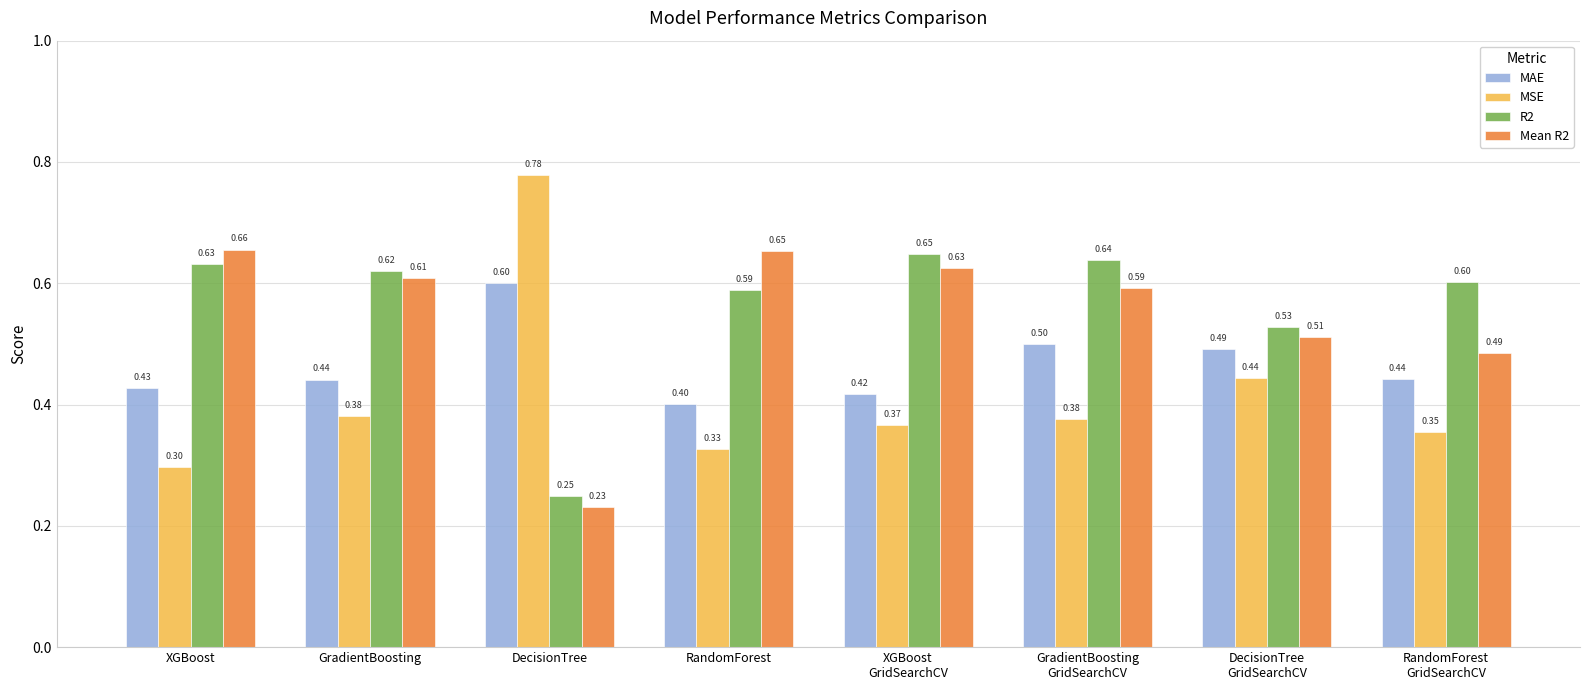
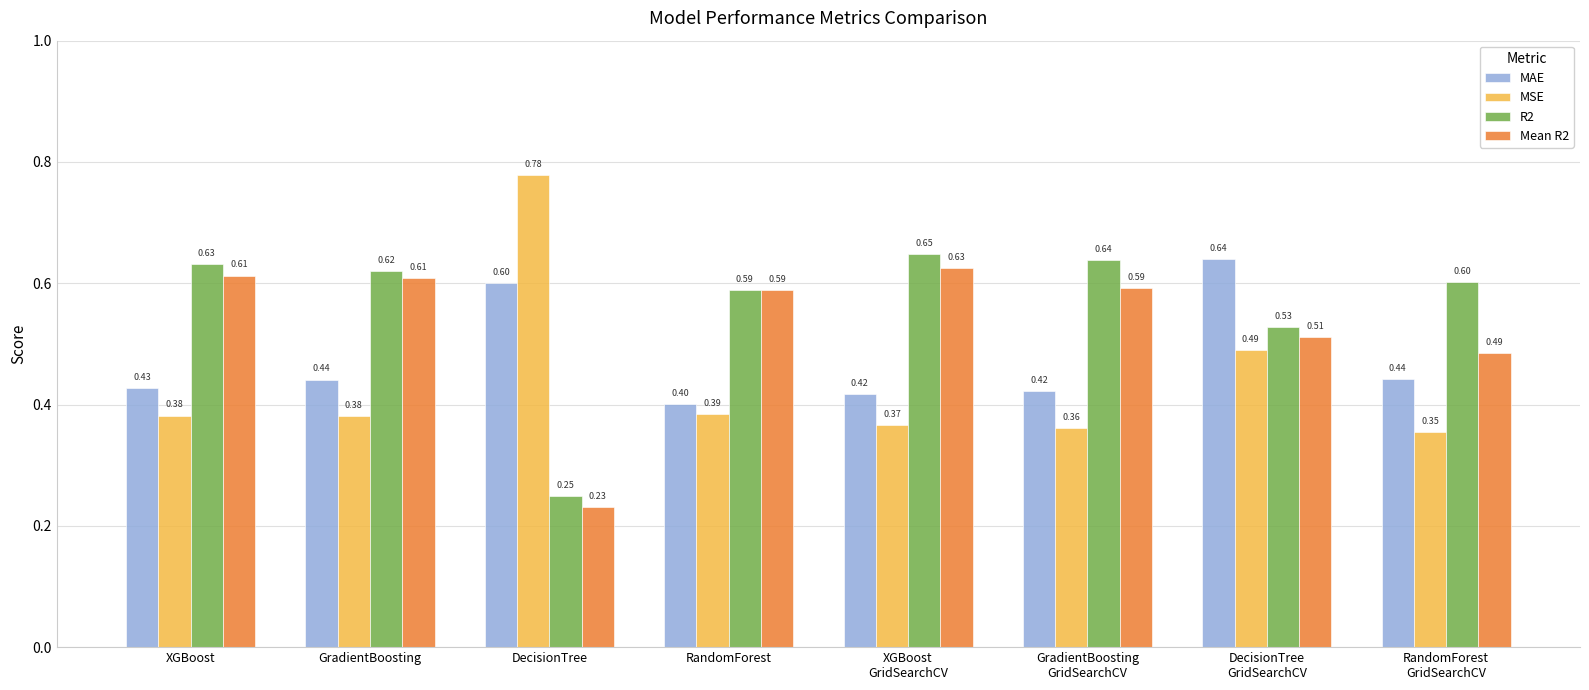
  {
    "MAE": {
      "XGBoost": 0.43,
      "GradientBoosting": 0.44,
      "DecisionTree": 0.60,
      "RandomForest": 0.40,
      "XGBoost GridSearchCV": 0.42,
-     "GradientBoosting GridSearchCV": 0.50,
-     "DecisionTree GridSearchCV": 0.49,
+     "GradientBoosting GridSearchCV": 0.42,
+     "DecisionTree GridSearchCV": 0.64,
      "RandomForest GridSearchCV": 0.44
    },
    "MSE": {
-     "XGBoost": 0.30,
+     "XGBoost": 0.38,
      "GradientBoosting": 0.38,
      "DecisionTree": 0.78,
-     "RandomForest": 0.33,
+     "RandomForest": 0.39,
      "XGBoost GridSearchCV": 0.37,
-     "GradientBoosting GridSearchCV": 0.38,
-     "DecisionTree GridSearchCV": 0.44,
+     "GradientBoosting GridSearchCV": 0.36,
+     "DecisionTree GridSearchCV": 0.49,
      "RandomForest GridSearchCV": 0.35
    },
    "R2": {
      "XGBoost": 0.63,
      "GradientBoosting": 0.62,
      "DecisionTree": 0.25,
      "RandomForest": 0.59,
      "XGBoost GridSearchCV": 0.65,
      "GradientBoosting GridSearchCV": 0.64,
      "DecisionTree GridSearchCV": 0.53,
      "RandomForest GridSearchCV": 0.60
    },
    "Mean R2": {
-     "XGBoost": 0.66,
+     "XGBoost": 0.61,
      "GradientBoosting": 0.61,
      "DecisionTree": 0.23,
-     "RandomForest": 0.65,
+     "RandomForest": 0.59,
      "XGBoost GridSearchCV": 0.63,
      "GradientBoosting GridSearchCV": 0.59,
      "DecisionTree GridSearchCV": 0.51,
      "RandomForest GridSearchCV": 0.49
    }
  }
